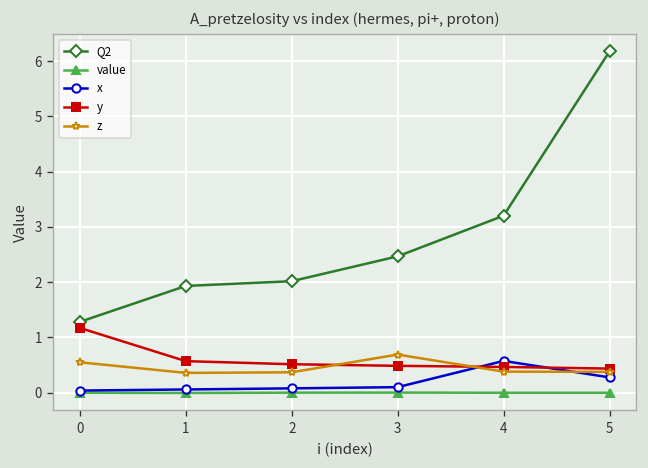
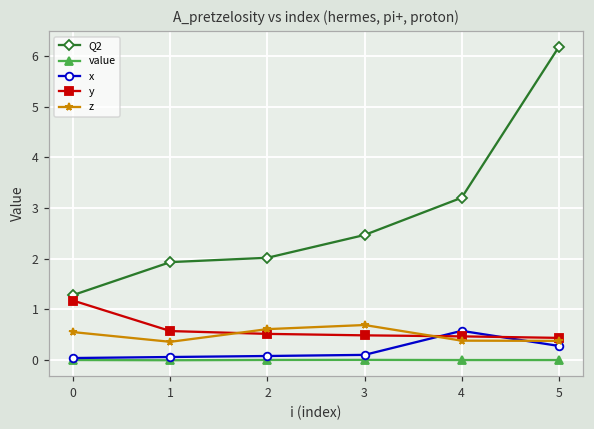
  {
    "Q2": {
      "0": 1.3,
      "1": 1.9,
      "2": 2.0,
      "3": 2.5,
      "4": 3.2,
      "5": 6.2
    },
    "value": {
      "1": 0.0,
      "2": 0.0,
      "3": 0.0,
      "4": 0.0,
      "5": 0.0
    },
    "x": {
      "1": 0.1,
      "2": 0.1,
      "3": 0.1,
      "4": 0.6,
      "5": 0.3
    },
    "y": {
      "0": 1.2,
      "1": 0.6,
      "2": 0.5,
      "3": 0.5,
      "4": 0.5,
      "5": 0.4
    },
    "z": {
      "0": 0.5,
      "1": 0.4,
-     "2": 0.4,
+     "2": 0.6,
      "3": 0.7,
      "4": 0.4,
      "5": 0.4
    }
  }
